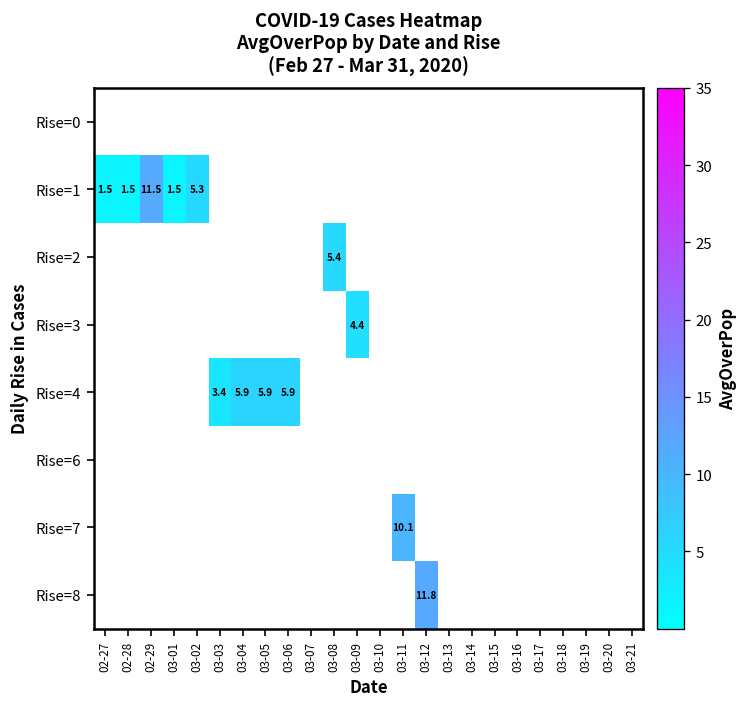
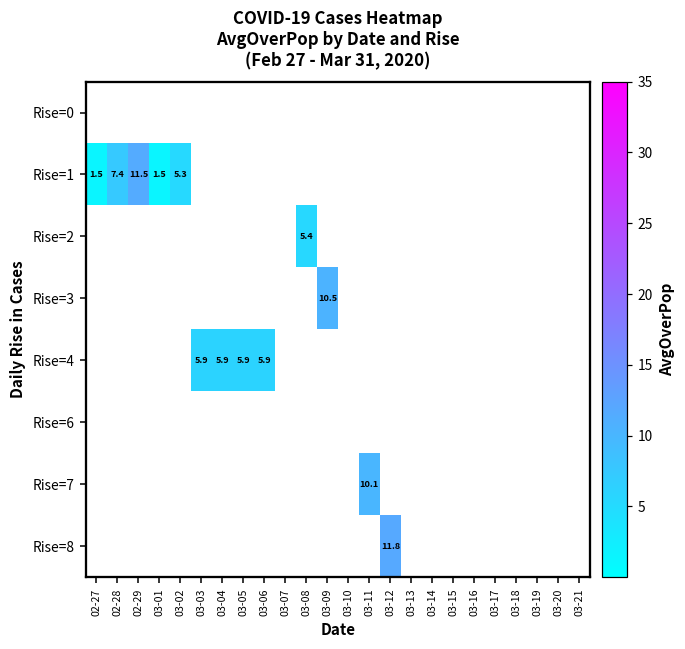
  {
    "Rise=1": {
      "02-27": 1.5,
-     "02-28": 1.5,
+     "02-28": 7.4,
      "02-29": 11.5,
      "03-01": 1.5,
      "03-02": 5.3
    },
    "Rise=2": {
      "03-08": 5.4
    },
    "Rise=3": {
-     "03-09": 4.4
+     "03-09": 10.5
    },
    "Rise=4": {
-     "03-03": 3.4,
+     "03-03": 5.9,
      "03-04": 5.9,
      "03-05": 5.9,
      "03-06": 5.9
    },
    "Rise=7": {
      "03-11": 10.1
    },
    "Rise=8": {
      "03-12": 11.8
    }
  }
